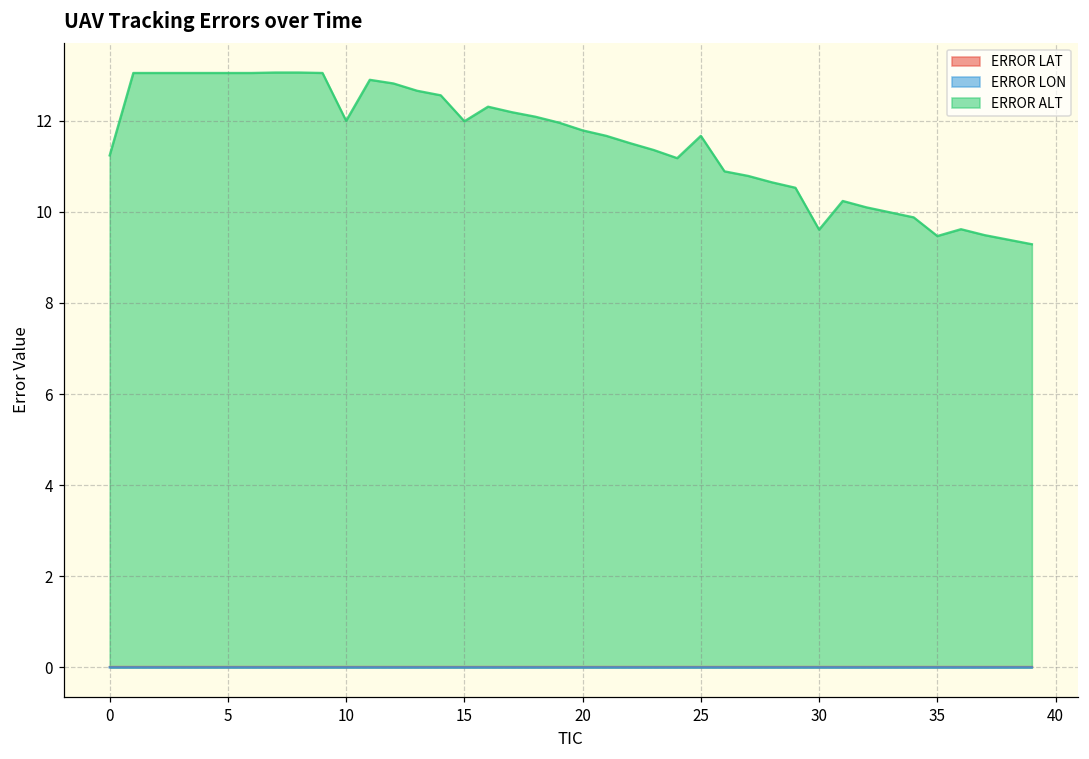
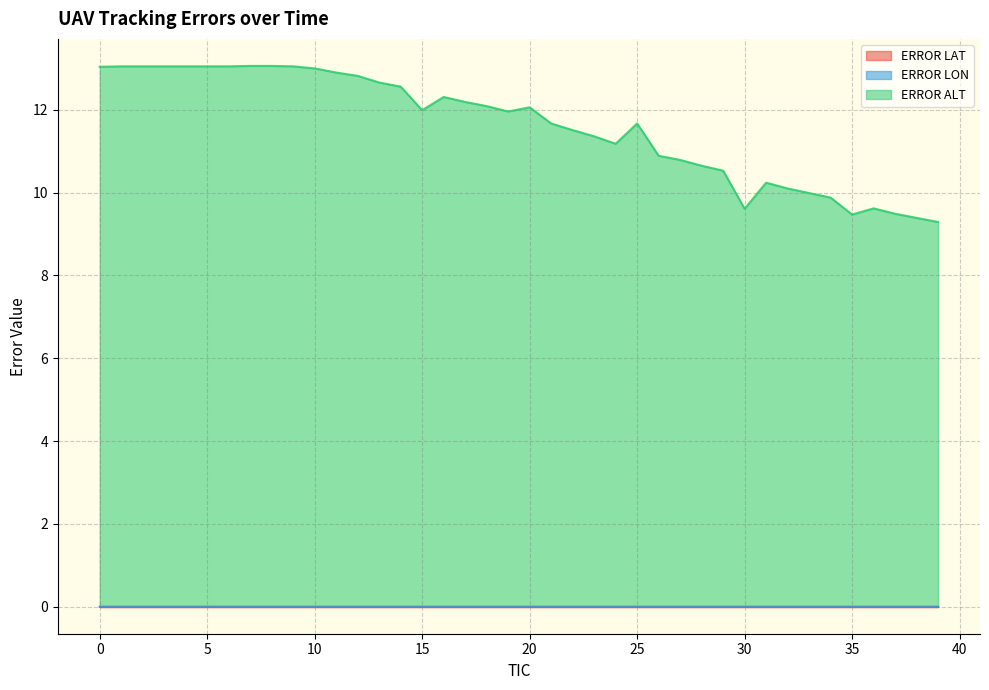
  {
    "ERROR LON": {
      "0": 0.0,
      "5": 0.0,
      "10": 0.0,
      "15": 0.0,
      "20": 0.0,
      "25": 0.0,
      "30": 0.0,
      "35": 0.0
    },
    "ERROR ALT": {
-     "0": 11.2,
+     "0": 13.0,
      "5": 13.1,
-     "10": 12,
+     "10": 13,
      "15": 12.0,
-     "20": 11.8,
+     "20": 12.1,
      "25": 11.7,
      "30": 9.6,
      "35": 9.5
    }
  }
